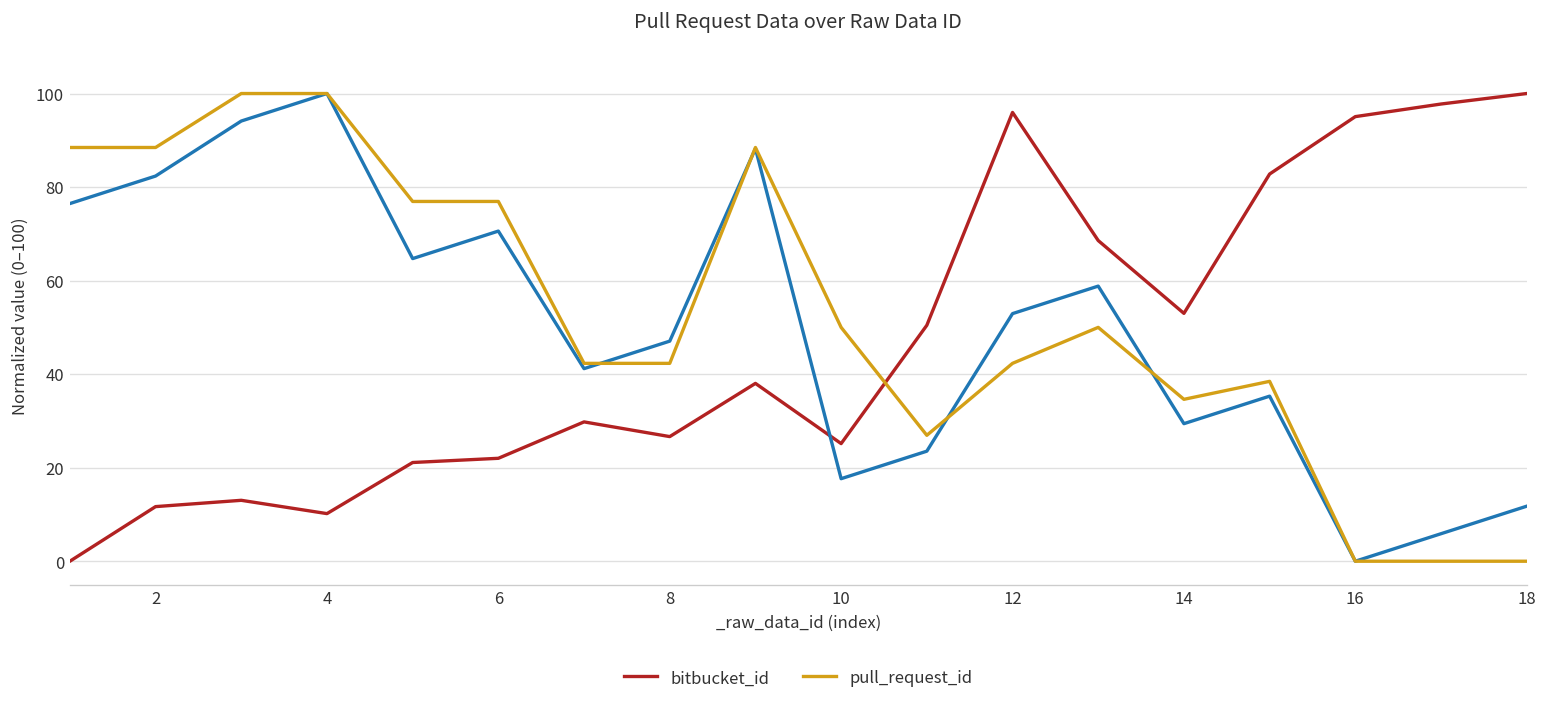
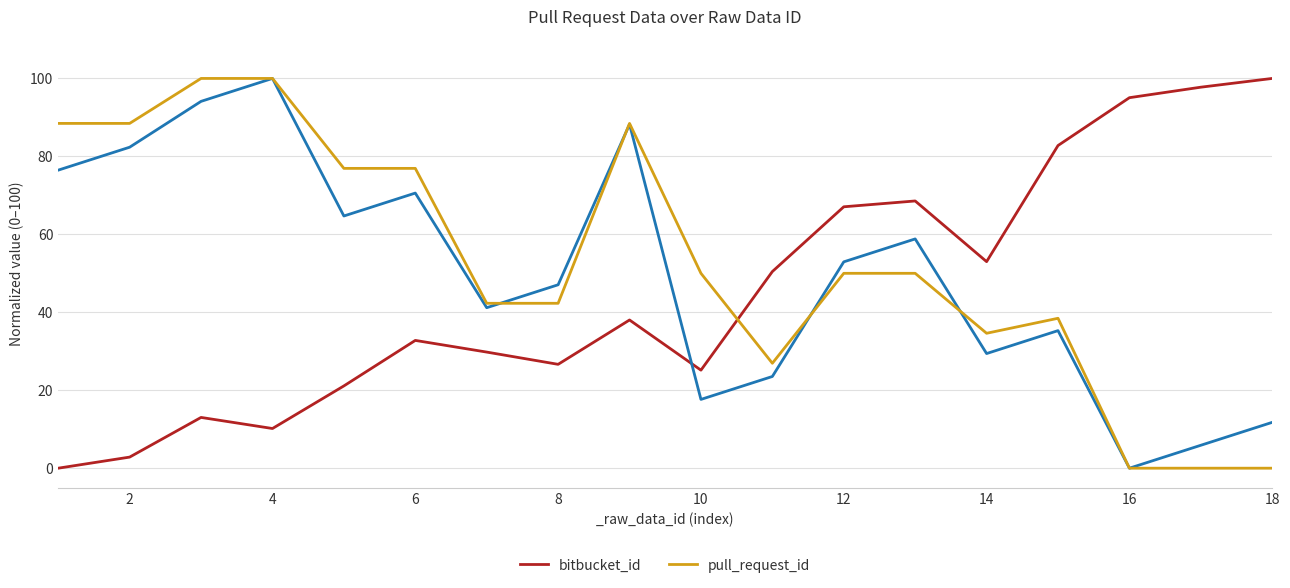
  {
    "bitbucket_id": {
-     "2": 12,
+     "2": 3,
      "4": 10,
-     "6": 22,
+     "6": 33,
      "8": 27,
      "10": 25,
-     "12": 96,
+     "12": 67,
      "14": 53,
      "16": 95,
      "18": 100
    },
    "pull_request_id": {
      "2": 88,
      "6": 77,
      "8": 42,
      "10": 50,
-     "12": 42,
+     "12": 50,
      "14": 35,
      "18": 0
    }
  }
